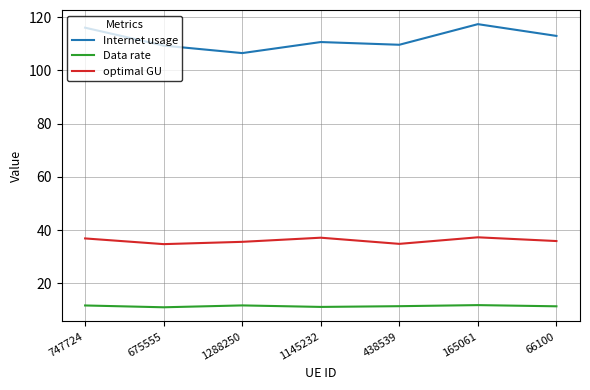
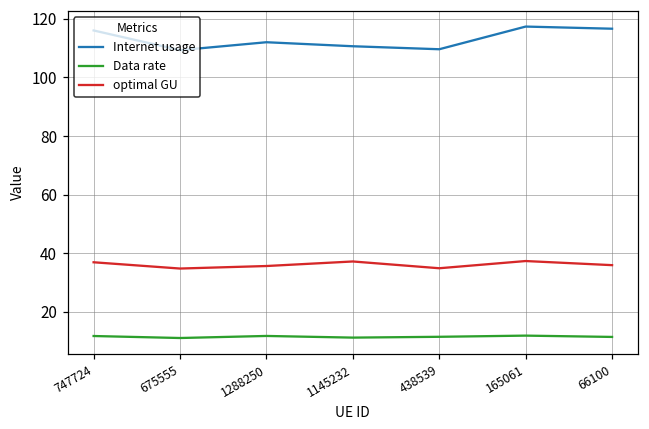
  {
    "Internet usage": {
-     "1288250": 107,
+     "1288250": 112,
      "1145232": 111,
      "438539": 110,
      "165061": 117,
-     "66100": 113
+     "66100": 117
    },
    "Data rate": {
      "747724": 12,
      "675555": 11,
      "1288250": 12,
      "1145232": 11,
      "438539": 11,
      "165061": 12,
      "66100": 11
    },
    "optimal GU": {
      "747724": 37,
      "675555": 35,
      "1288250": 36,
      "1145232": 37,
      "438539": 35,
      "165061": 37,
      "66100": 36
    }
  }
